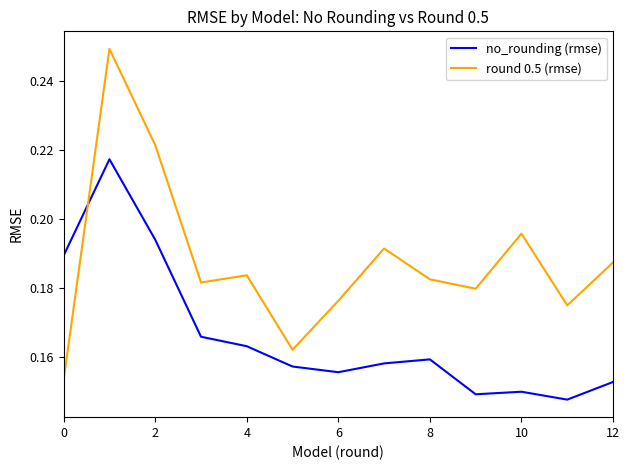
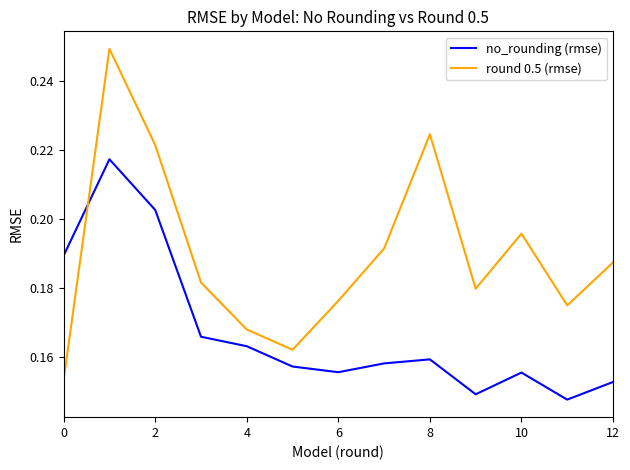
  {
    "no_rounding (rmse)": {
      "0": 0.189,
-     "2": 0.194,
+     "2": 0.203,
      "4": 0.163,
      "6": 0.155,
      "8": 0.159,
-     "10": 0.150,
+     "10": 0.155,
      "12": 0.153
    },
    "round 0.5 (rmse)": {
      "0": 0.153,
      "2": 0.221,
-     "4": 0.184,
+     "4": 0.168,
      "6": 0.176,
-     "8": 0.182,
+     "8": 0.224,
      "10": 0.196,
      "12": 0.187
    }
  }
